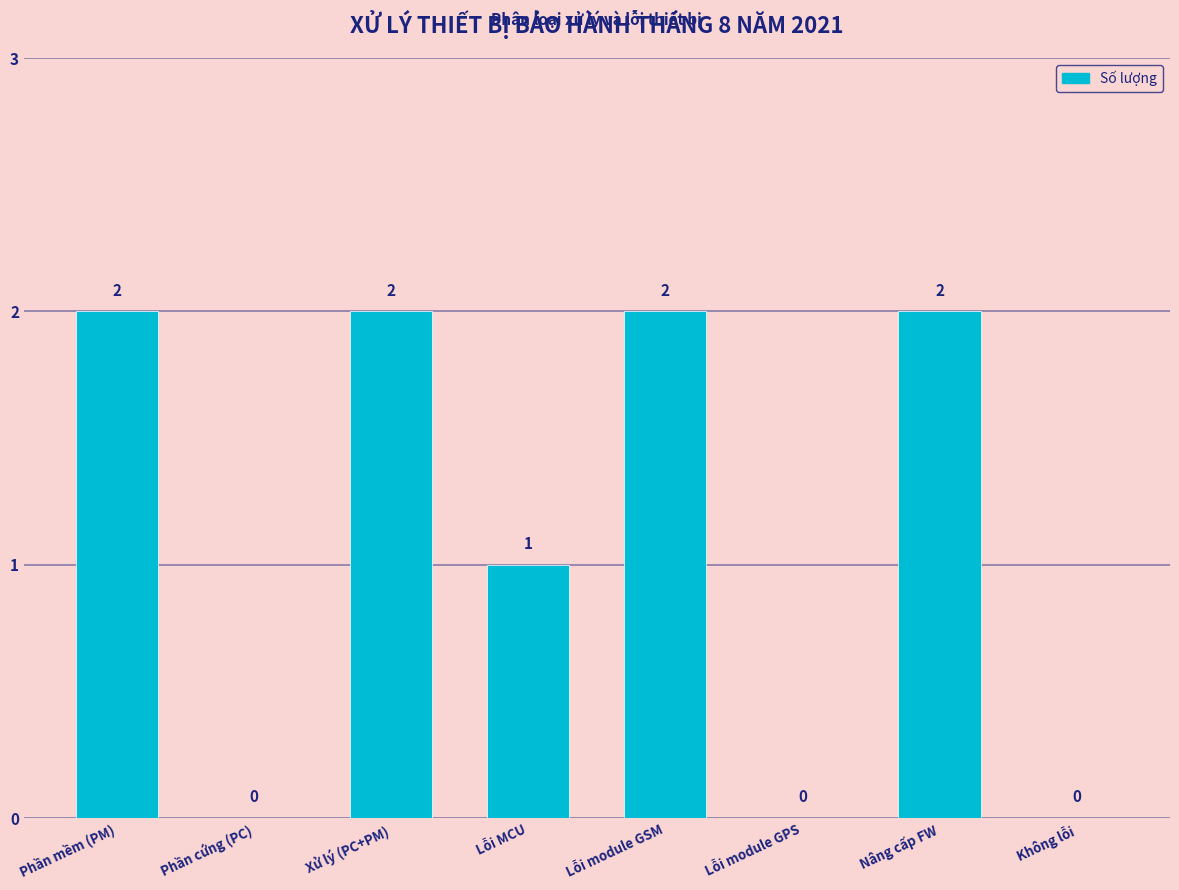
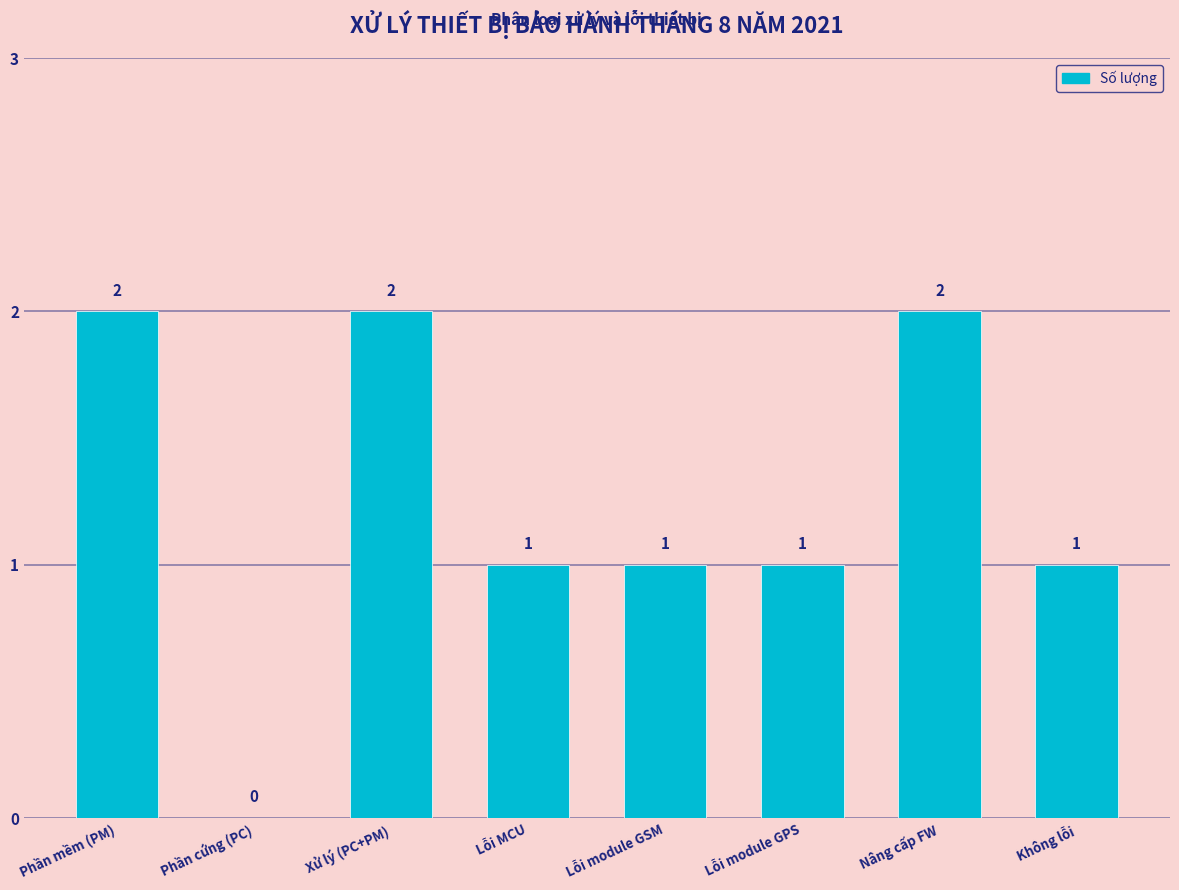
  {
    "Phần mềm (PM)": 2,
    "Phần cứng (PC)": 0,
    "Xử lý (PC+PM)": 2,
    "Lỗi MCU": 1,
-   "Lỗi module GSM": 2,
-   "Lỗi module GPS": 0,
+   "Lỗi module GSM": 1,
+   "Lỗi module GPS": 1,
    "Nâng cấp FW": 2,
-   "Không lỗi": 0
+   "Không lỗi": 1
  }
